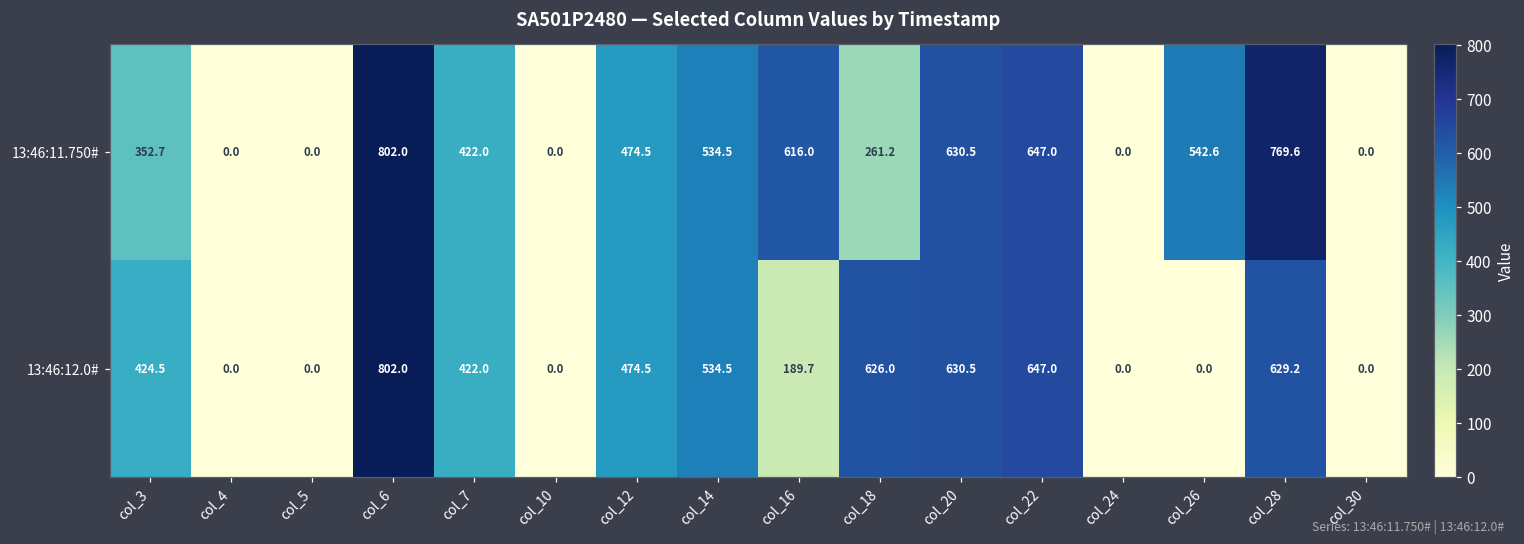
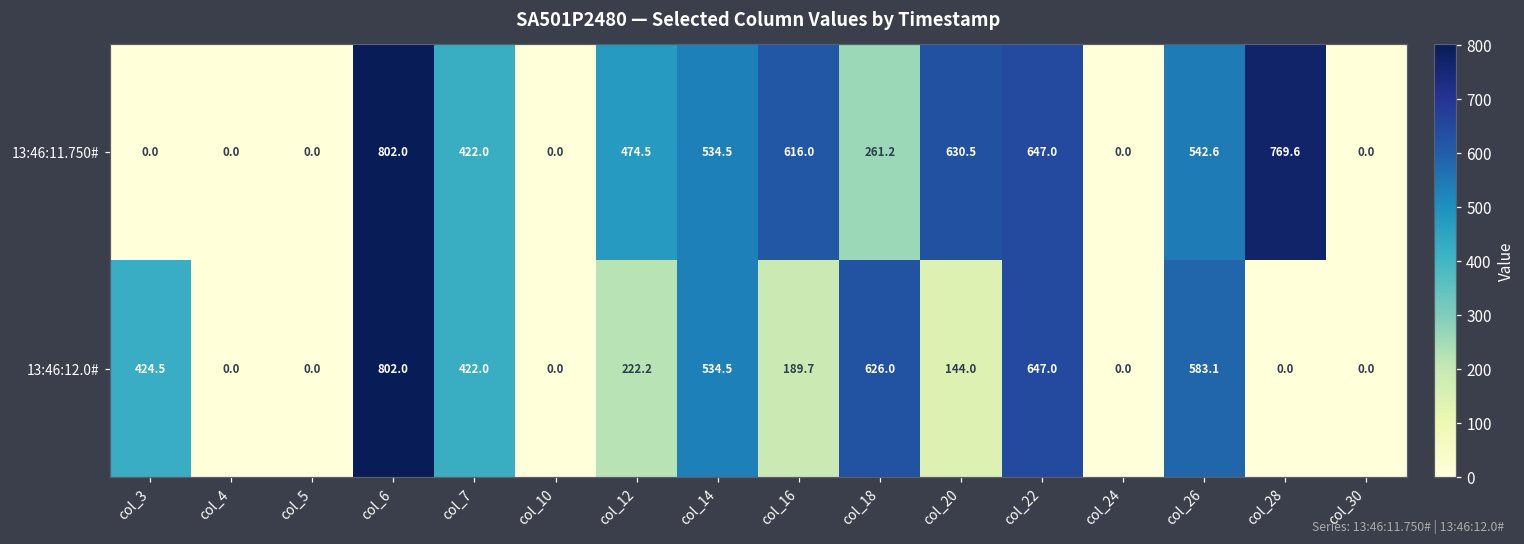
  {
    "13:46:11.750#": {
-     "col_3": 352.7,
+     "col_3": 0.0,
      "col_4": 0.0,
      "col_5": 0.0,
      "col_6": 802.0,
      "col_7": 422.0,
      "col_10": 0.0,
      "col_12": 474.5,
      "col_14": 534.5,
      "col_16": 616.0,
      "col_18": 261.2,
      "col_20": 630.5,
      "col_22": 647.0,
      "col_24": 0.0,
      "col_26": 542.6,
      "col_28": 769.6,
      "col_30": 0.0
    },
    "13:46:12.0#": {
      "col_3": 424.5,
      "col_4": 0.0,
      "col_5": 0.0,
      "col_6": 802.0,
      "col_7": 422.0,
      "col_10": 0.0,
-     "col_12": 474.5,
+     "col_12": 222.2,
      "col_14": 534.5,
      "col_16": 189.7,
      "col_18": 626.0,
-     "col_20": 630.5,
+     "col_20": 144.0,
      "col_22": 647.0,
      "col_24": 0.0,
-     "col_26": 0.0,
-     "col_28": 629.2,
+     "col_26": 583.1,
+     "col_28": 0.0,
      "col_30": 0.0
    }
  }
